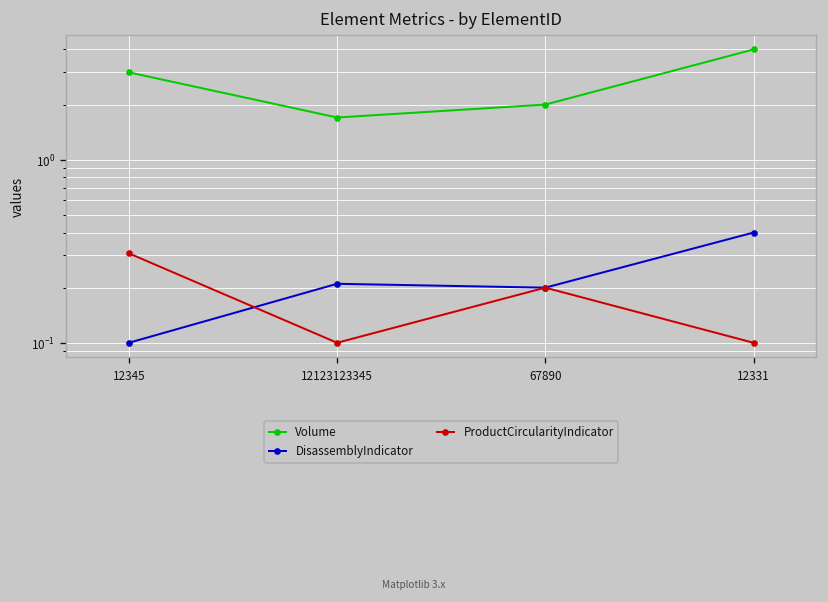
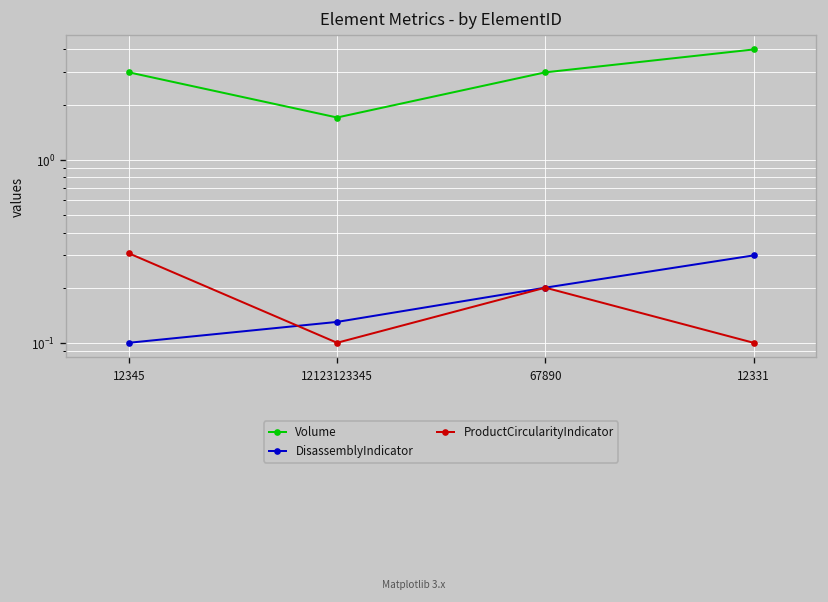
  {
    "Volume": {
      "12345": 3,
      "12123123345": 1.7,
-     "67890": 2,
+     "67890": 3,
      "12331": 4
    },
    "DisassemblyIndicator": {
      "12345": 0.10,
-     "12123123345": 0.21,
-     "12331": 0.4
+     "12123123345": 0.13,
+     "12331": 0.3
    },
    "ProductCircularityIndicator": {
      "12345": 0.31,
      "12123123345": 0.10,
      "12331": 0.10
    }
  }
